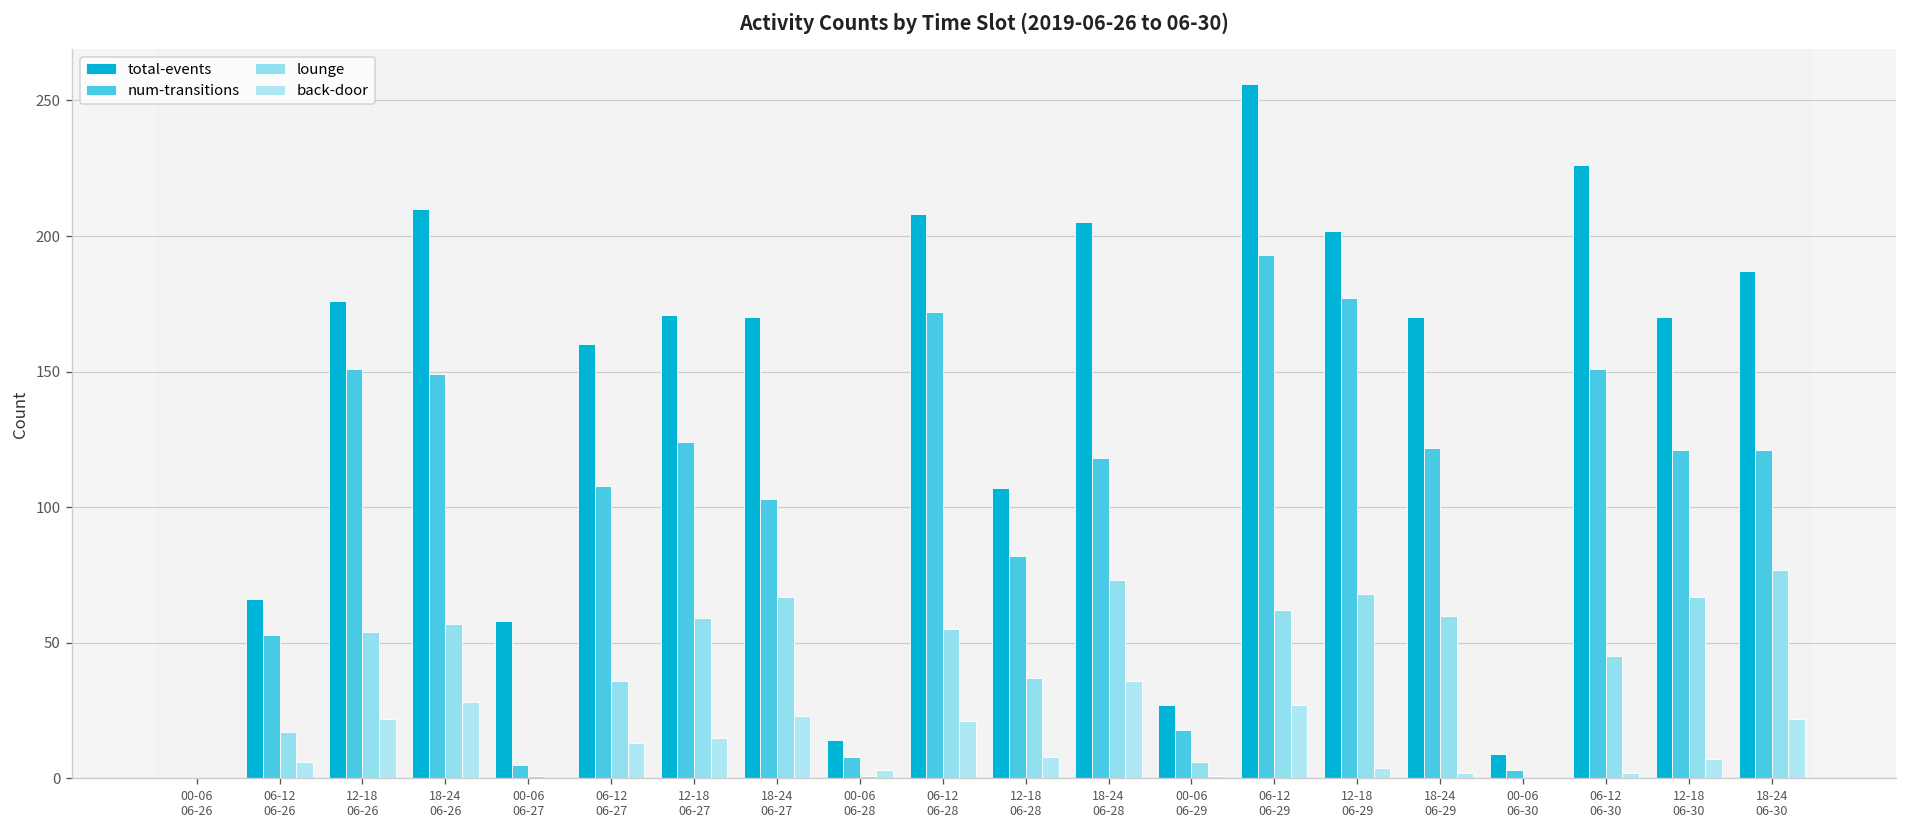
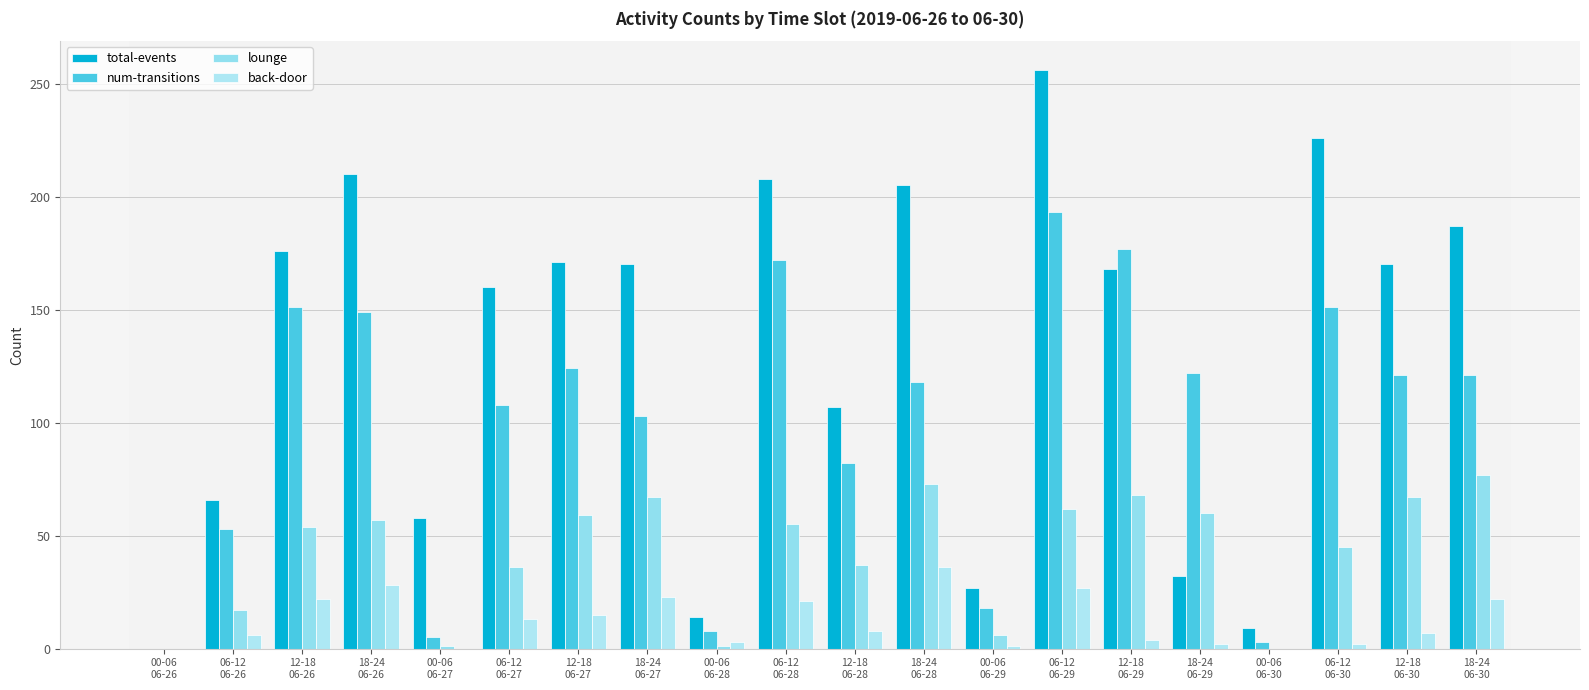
  {
    "total-events": {
      "00-06 06-26": 0,
      "06-12 06-26": 66,
      "12-18 06-26": 176,
      "18-24 06-26": 210,
      "00-06 06-27": 58,
      "06-12 06-27": 160,
      "12-18 06-27": 171,
      "18-24 06-27": 170,
      "00-06 06-28": 14,
      "06-12 06-28": 208,
      "12-18 06-28": 107,
      "18-24 06-28": 205,
      "00-06 06-29": 27,
      "06-12 06-29": 256,
-     "12-18 06-29": 202,
-     "18-24 06-29": 170,
+     "12-18 06-29": 168,
+     "18-24 06-29": 32,
      "00-06 06-30": 9,
      "06-12 06-30": 226,
      "12-18 06-30": 170,
      "18-24 06-30": 187
    },
    "num-transitions": {
      "00-06 06-26": 0,
      "06-12 06-26": 53,
      "12-18 06-26": 151,
      "18-24 06-26": 149,
      "00-06 06-27": 5,
      "06-12 06-27": 108,
      "12-18 06-27": 124,
      "18-24 06-27": 103,
      "00-06 06-28": 8,
      "06-12 06-28": 172,
      "12-18 06-28": 82,
      "18-24 06-28": 118,
      "00-06 06-29": 18,
      "06-12 06-29": 193,
      "12-18 06-29": 177,
      "18-24 06-29": 122,
      "00-06 06-30": 3,
      "06-12 06-30": 151,
      "12-18 06-30": 121,
      "18-24 06-30": 121
    }
  }
